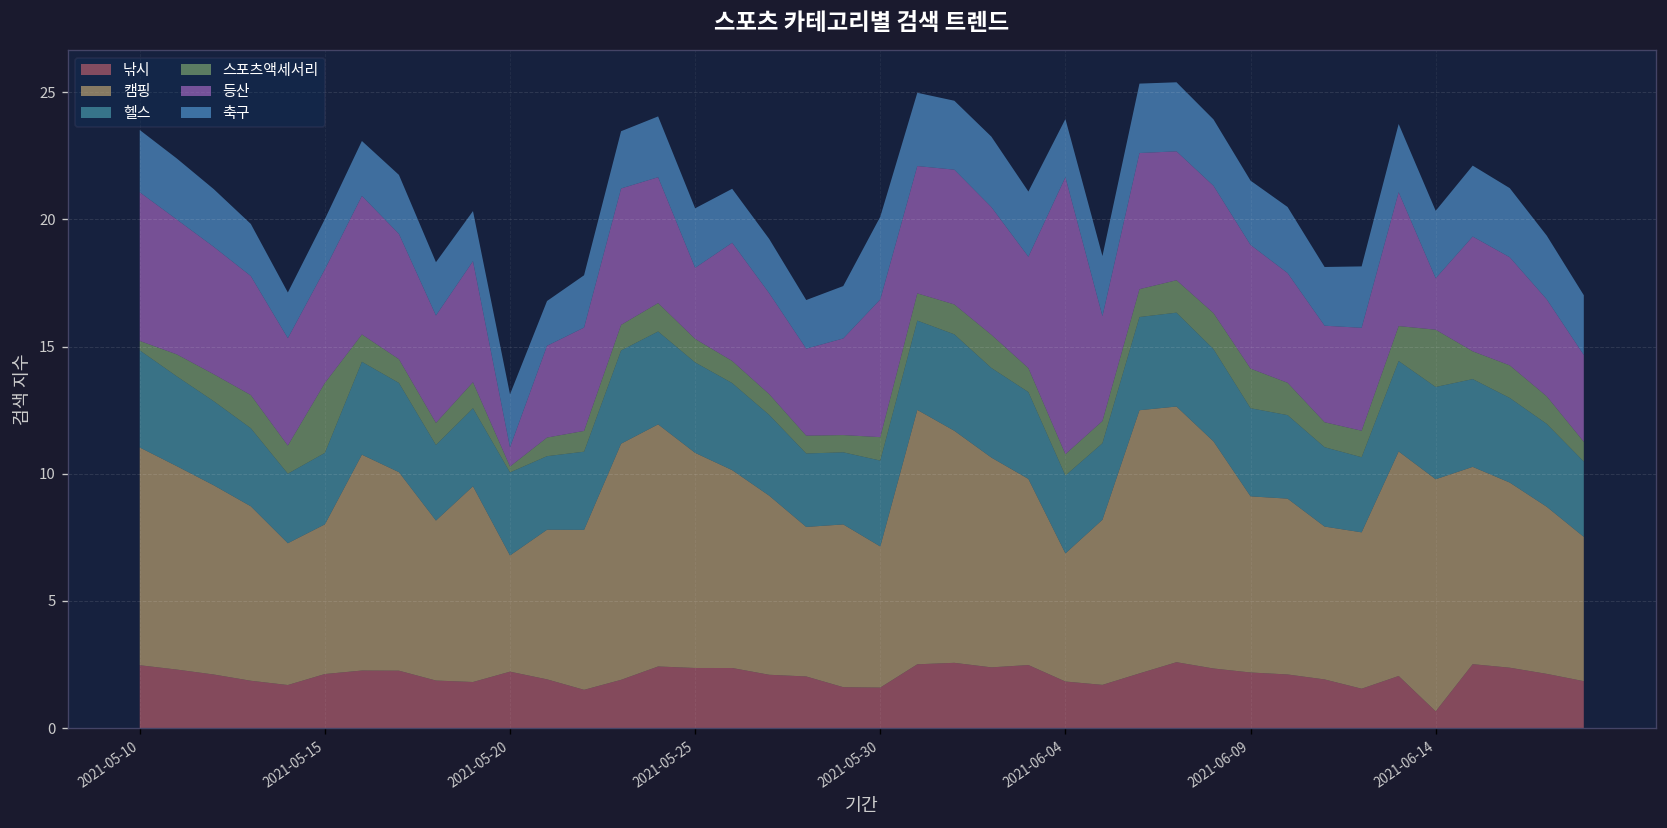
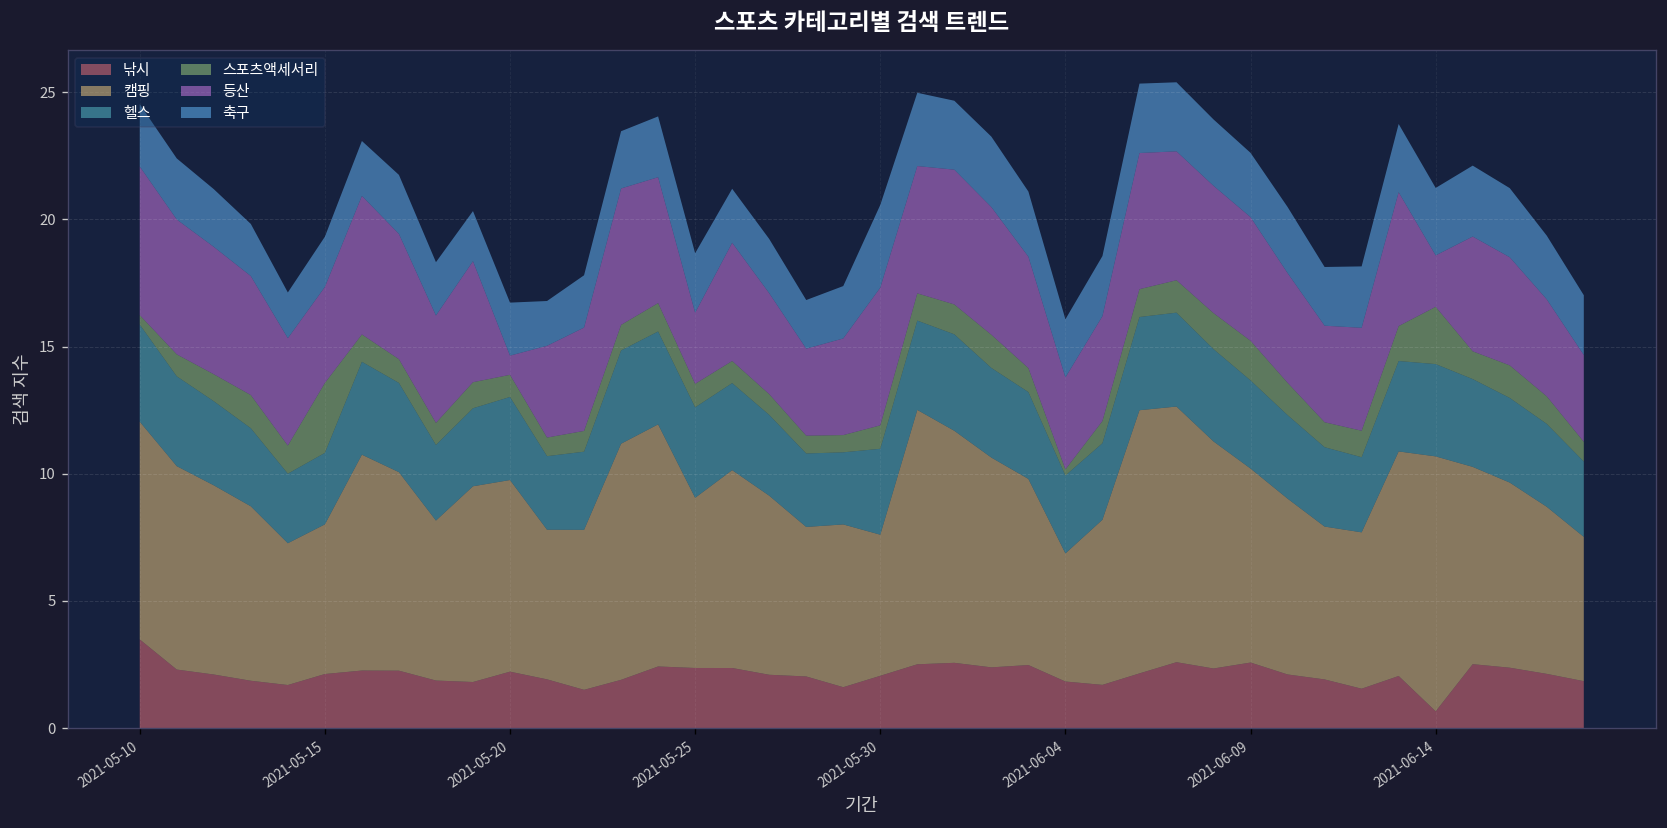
  {
    "낚시": {
-     "2021-05-10": 2.5,
+     "2021-05-10": 3.5,
      "2021-05-15": 2.1,
      "2021-05-20": 2.2,
      "2021-05-25": 2.4,
-     "2021-05-30": 1.6,
+     "2021-05-30": 2.1,
      "2021-06-04": 1.8,
-     "2021-06-09": 2.2,
+     "2021-06-09": 2.6,
      "2021-06-14": 0.7
    },
    "캠핑": {
      "2021-05-10": 8.6,
      "2021-05-15": 5.9,
-     "2021-05-20": 4.6,
-     "2021-05-25": 8.5,
+     "2021-05-20": 7.5,
+     "2021-05-25": 6.7,
      "2021-05-30": 5.5,
      "2021-06-04": 5.0,
-     "2021-06-09": 6.9,
-     "2021-06-14": 9.1
+     "2021-06-09": 7.6,
+     "2021-06-14": 10.0
    },
    "스포츠액세서리": {
      "2021-05-10": 0.4,
      "2021-05-15": 2.7,
-     "2021-05-20": 0.2,
+     "2021-05-20": 0.9,
      "2021-05-25": 0.9,
      "2021-05-30": 0.9,
-     "2021-06-04": 0.8,
+     "2021-06-04": 0.2,
      "2021-06-09": 1.6,
      "2021-06-14": 2.3
    },
    "등산": {
      "2021-05-10": 5.8,
-     "2021-05-15": 4.5,
+     "2021-05-15": 3.8,
      "2021-05-20": 0.8,
      "2021-05-25": 2.8,
      "2021-05-30": 5.4,
-     "2021-06-04": 10.9,
+     "2021-06-04": 3.6,
      "2021-06-09": 4.9,
      "2021-06-14": 2.0
    }
  }
